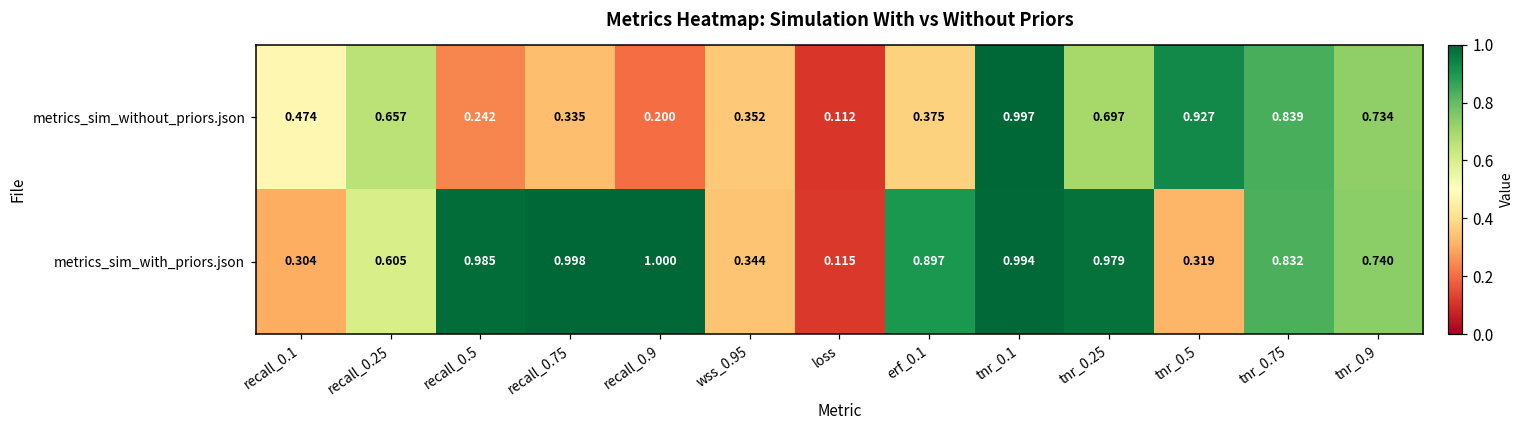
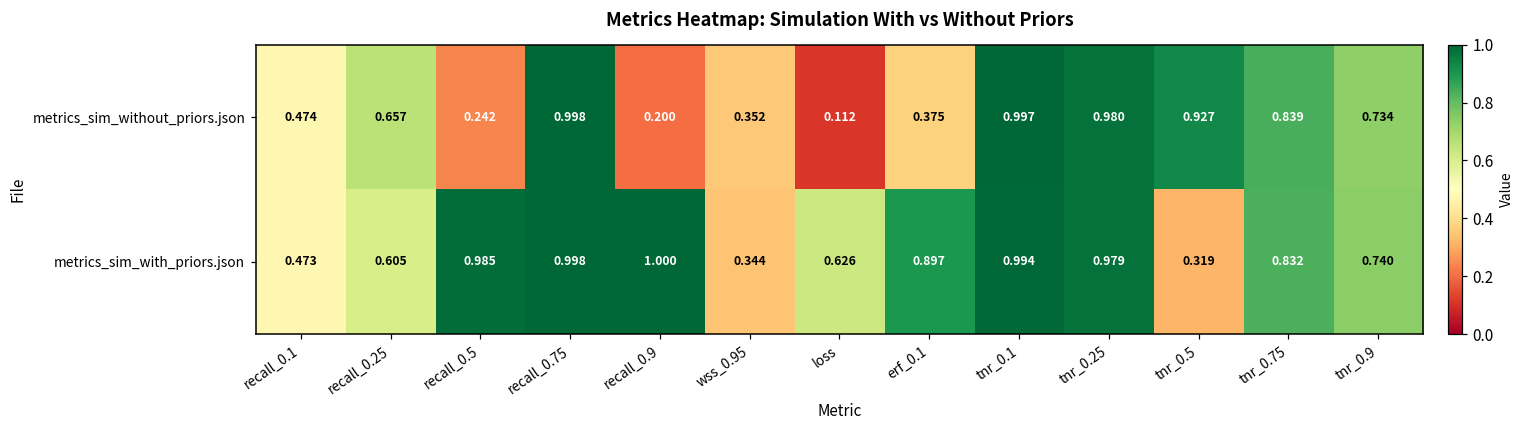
  {
    "metrics_sim_without_priors.json": {
      "recall_0.1": 0.474,
      "recall_0.25": 0.657,
      "recall_0.5": 0.242,
-     "recall_0.75": 0.335,
+     "recall_0.75": 0.998,
      "recall_0.9": 0.200,
      "wss_0.95": 0.352,
      "loss": 0.112,
      "erf_0.1": 0.375,
      "tnr_0.1": 0.997,
-     "tnr_0.25": 0.697,
+     "tnr_0.25": 0.980,
      "tnr_0.5": 0.927,
      "tnr_0.75": 0.839,
      "tnr_0.9": 0.734
    },
    "metrics_sim_with_priors.json": {
-     "recall_0.1": 0.304,
+     "recall_0.1": 0.473,
      "recall_0.25": 0.605,
      "recall_0.5": 0.985,
      "recall_0.75": 0.998,
      "recall_0.9": 1.000,
      "wss_0.95": 0.344,
-     "loss": 0.115,
+     "loss": 0.626,
      "erf_0.1": 0.897,
      "tnr_0.1": 0.994,
      "tnr_0.25": 0.979,
      "tnr_0.5": 0.319,
      "tnr_0.75": 0.832,
      "tnr_0.9": 0.740
    }
  }
